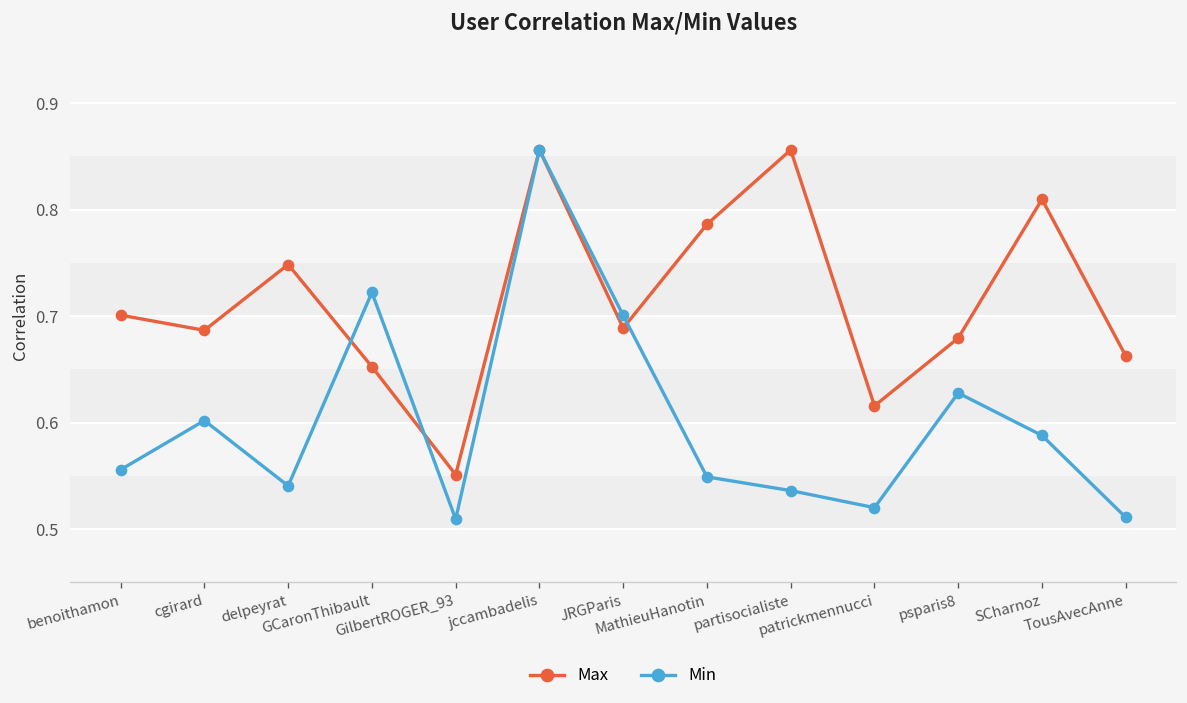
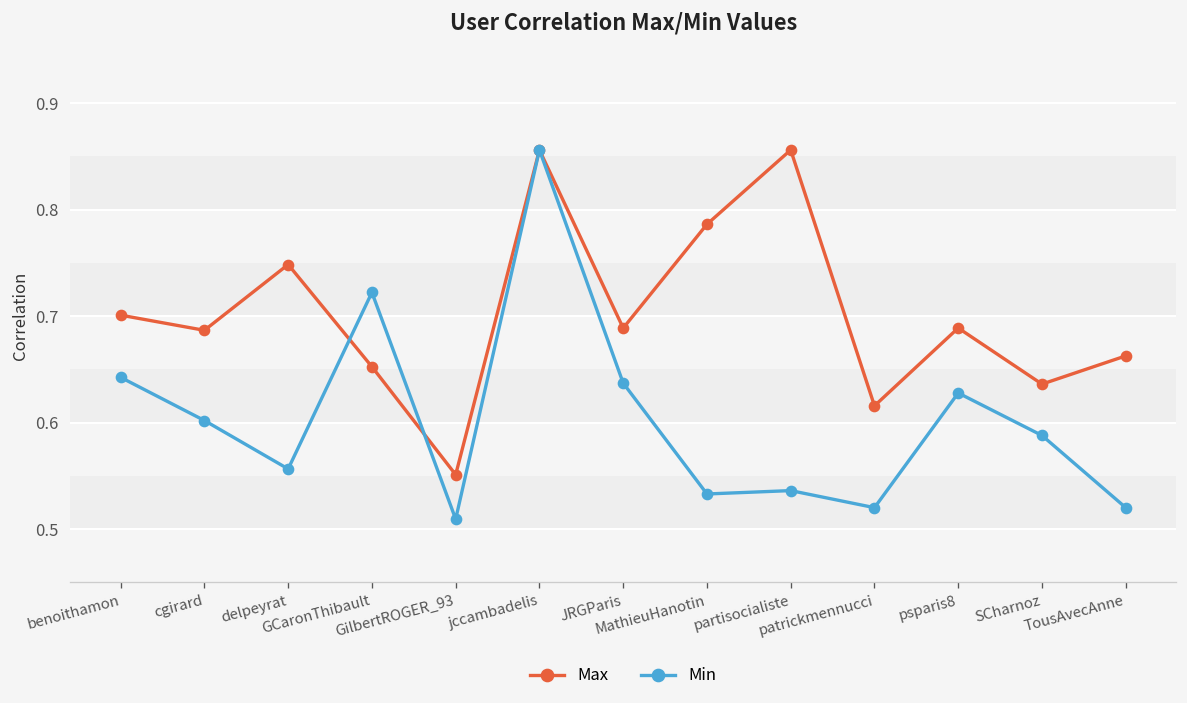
  {
    "Max": {
      "benoithamon": 0.70,
      "cgirard": 0.69,
      "delpeyrat": 0.75,
      "GCaronThibault": 0.65,
      "GilbertROGER_93": 0.55,
      "JRGParis": 0.69,
      "MathieuHanotin": 0.79,
      "partisocialiste": 0.86,
      "patrickmennucci": 0.62,
-     "psparis8": 0.68,
-     "SCharnoz": 0.81,
+     "psparis8": 0.69,
+     "SCharnoz": 0.64,
      "TousAvecAnne": 0.66
    },
    "Min": {
-     "benoithamon": 0.56,
+     "benoithamon": 0.64,
      "cgirard": 0.60,
-     "delpeyrat": 0.54,
+     "delpeyrat": 0.56,
      "GCaronThibault": 0.72,
      "GilbertROGER_93": 0.51,
-     "JRGParis": 0.70,
-     "MathieuHanotin": 0.55,
+     "JRGParis": 0.64,
+     "MathieuHanotin": 0.53,
      "partisocialiste": 0.54,
      "patrickmennucci": 0.52,
      "psparis8": 0.63,
      "SCharnoz": 0.59,
-     "TousAvecAnne": 0.51
+     "TousAvecAnne": 0.52
    }
  }
